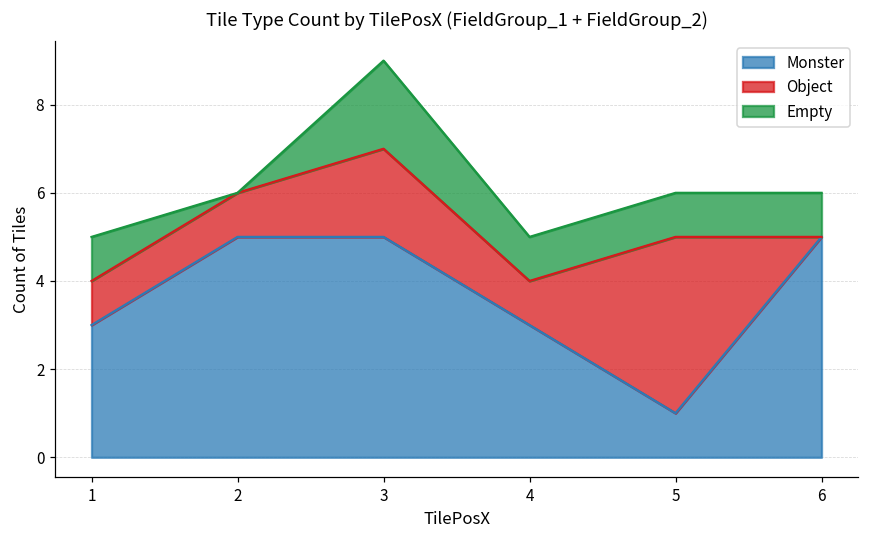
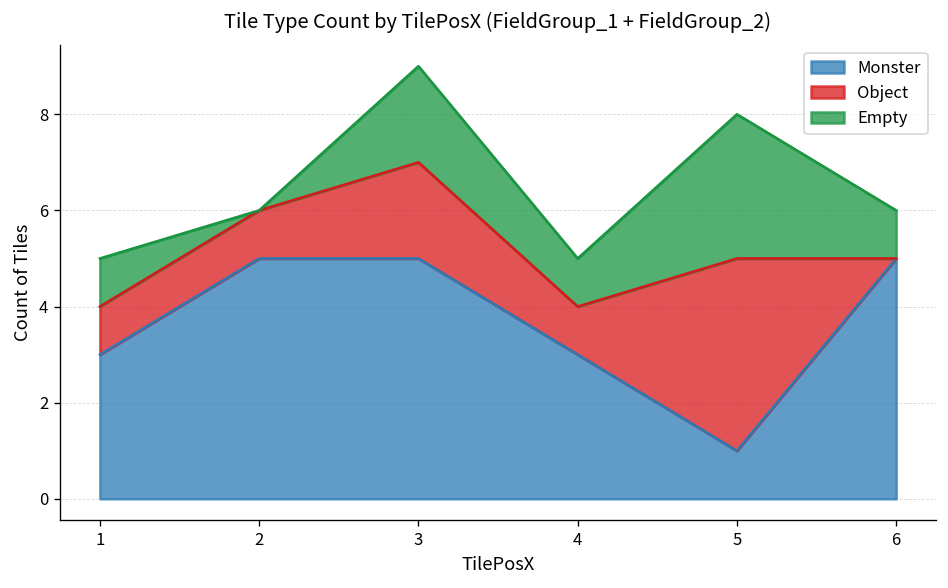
  {
    "Monster": {
      "1": 3,
      "2": 5,
      "3": 5,
      "4": 3,
      "5": 1
    },
    "Object": {
      "1": 1,
      "3": 2,
      "4": 1,
      "5": 4
    },
    "Empty": {
      "1": 1,
      "3": 2,
      "4": 1,
-     "5": 1,
+     "5": 3,
      "6": 1
    }
  }
